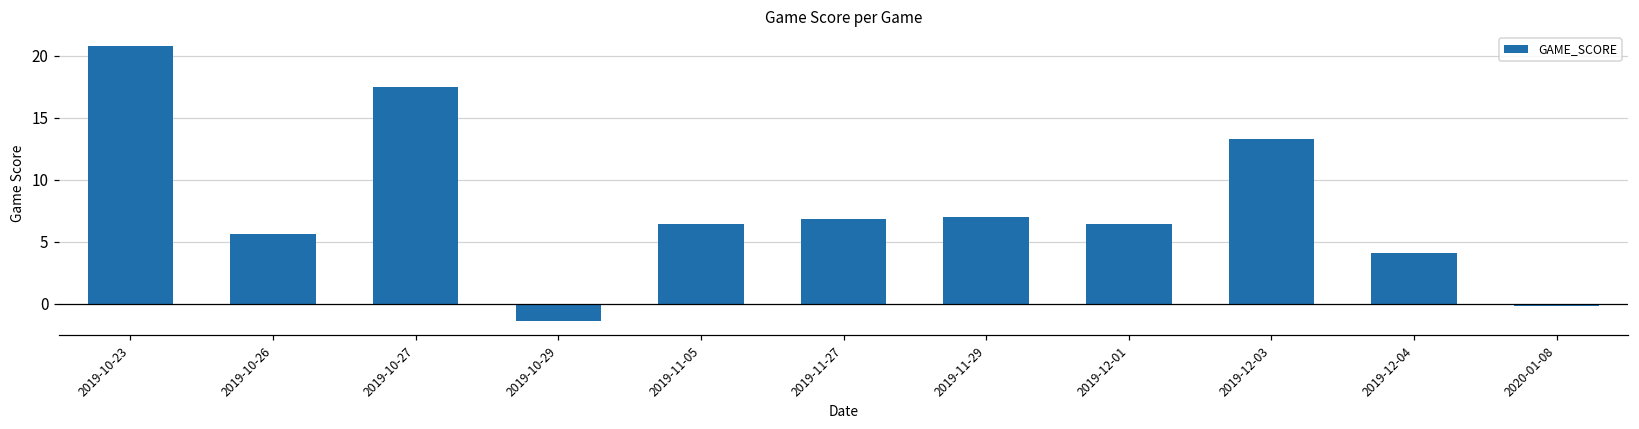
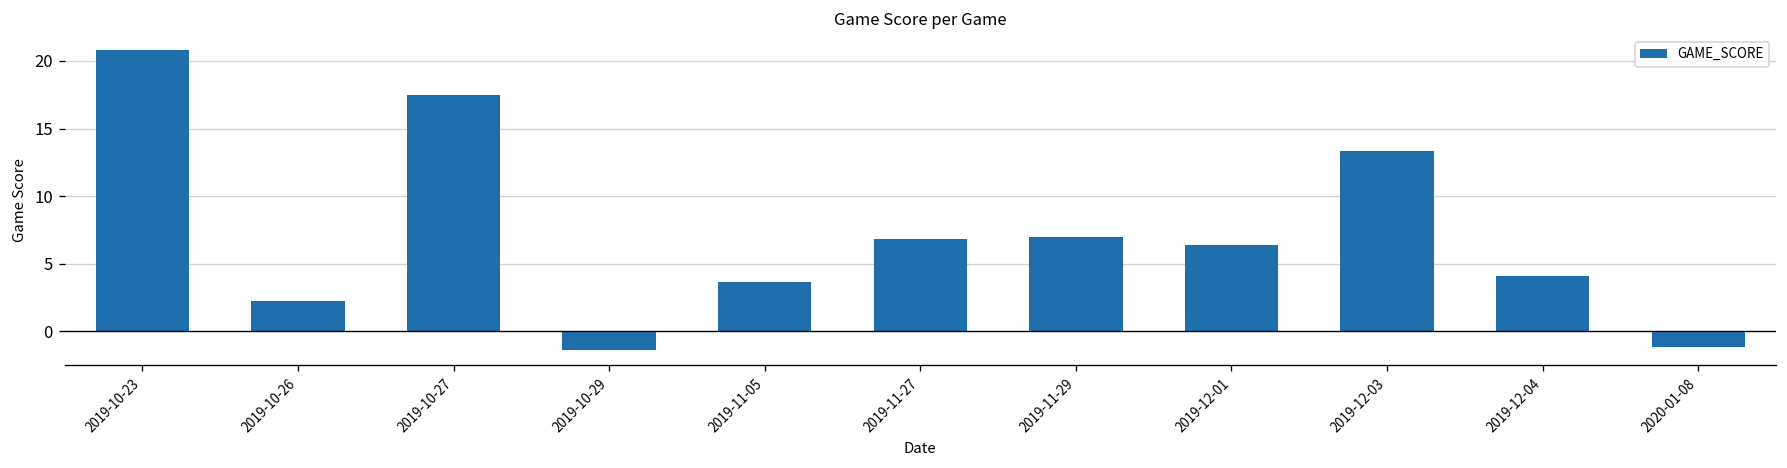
  {
    "2019-10-23": 20.8,
-   "2019-10-26": 5.6,
+   "2019-10-26": 2.2,
    "2019-10-27": 17.5,
    "2019-10-29": -1.4,
-   "2019-11-05": 6.4,
+   "2019-11-05": 3.6,
    "2019-11-27": 6.8,
    "2019-11-29": 7.0,
    "2019-12-01": 6.4,
    "2019-12-03": 13.3,
    "2019-12-04": 4.1,
-   "2020-01-08": -0.2
+   "2020-01-08": -1.2
  }
